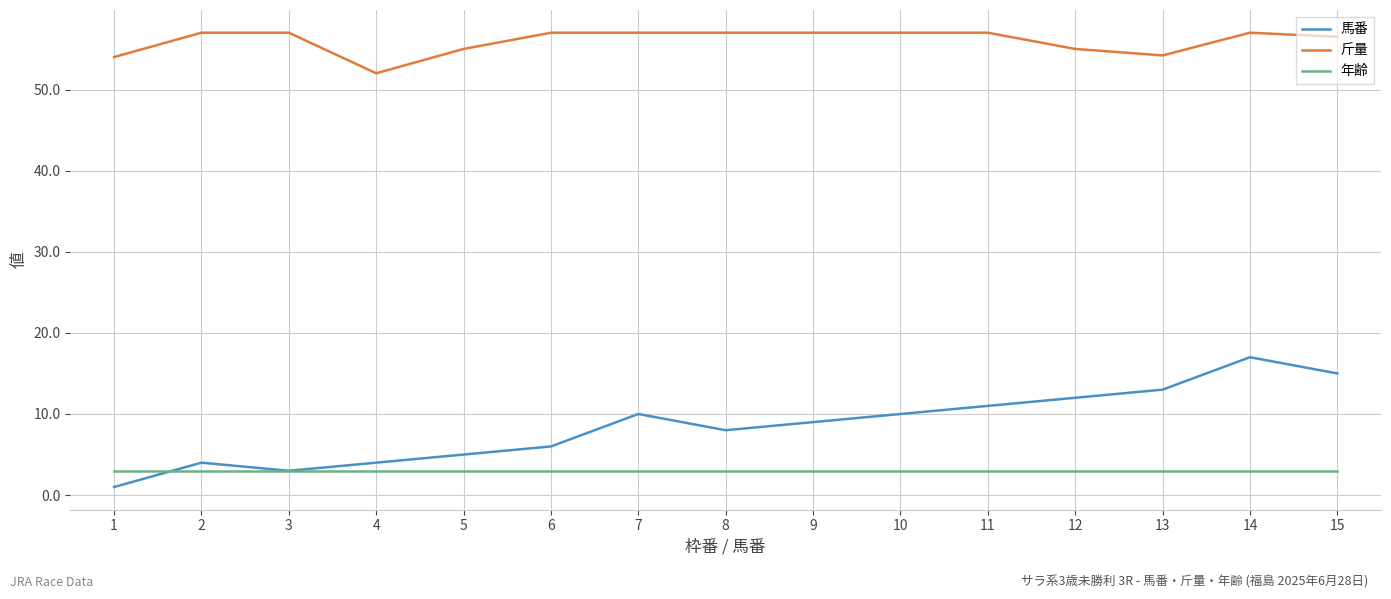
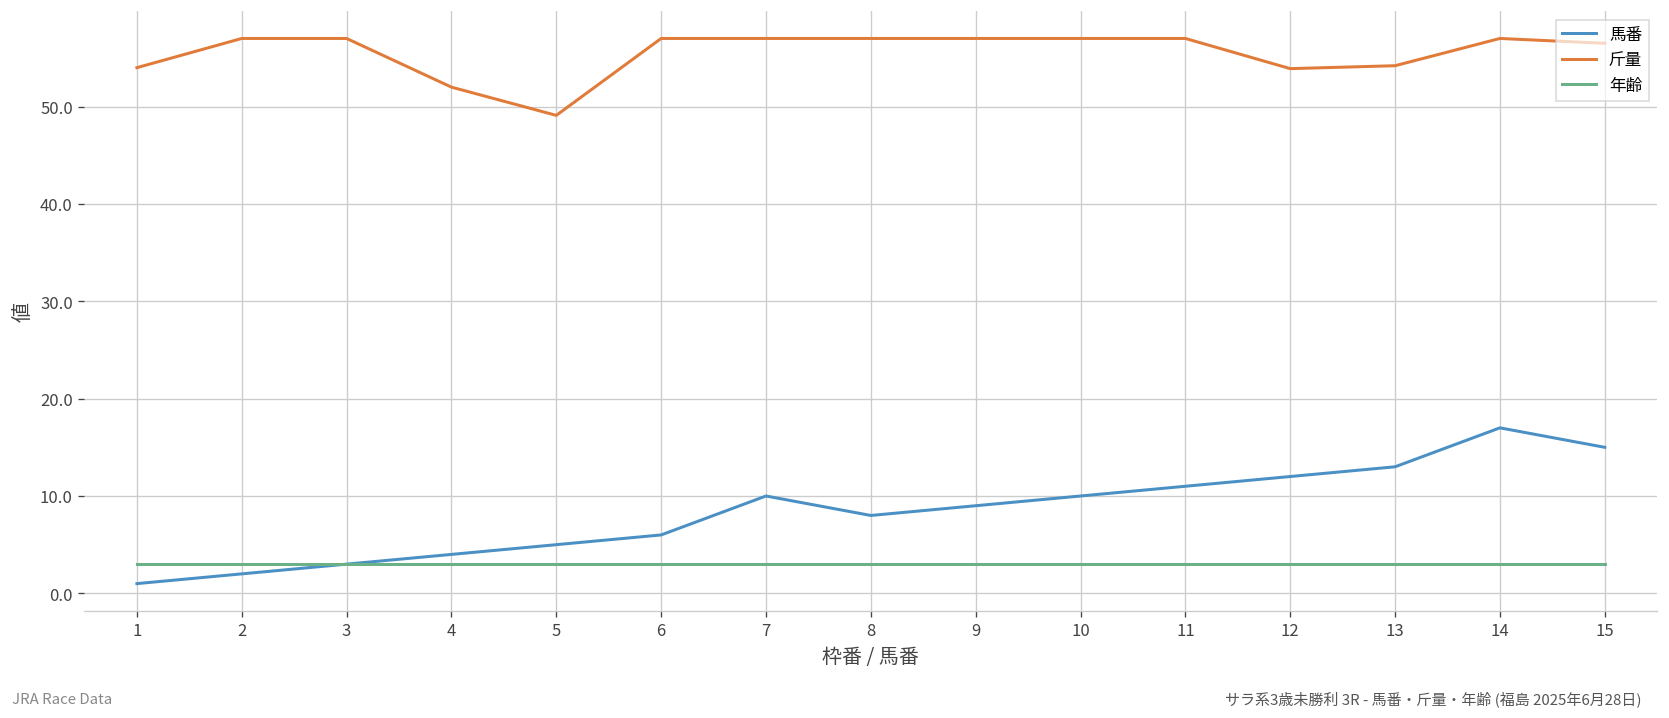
  {
    "馬番": {
      "1": 1,
-     "2": 4,
+     "2": 2,
      "4": 4,
      "5": 5,
      "6": 6,
      "7": 10,
      "8": 8,
      "9": 9,
      "10": 10,
      "11": 11,
      "12": 12,
      "13": 13,
      "14": 17,
      "15": 15
    },
    "斤量": {
      "1": 54,
      "2": 57,
      "3": 57,
      "4": 52,
-     "5": 55,
+     "5": 49,
      "6": 57,
      "7": 57,
      "8": 57,
      "9": 57,
      "10": 57,
      "11": 57,
-     "12": 55,
+     "12": 54,
      "13": 54,
      "14": 57
    },
    "年齢": {
      "1": 3,
      "2": 3,
      "4": 3,
      "5": 3,
      "6": 3,
      "7": 3,
      "8": 3,
      "9": 3,
      "10": 3,
      "11": 3,
      "12": 3,
      "13": 3,
      "14": 3,
      "15": 3
    }
  }
